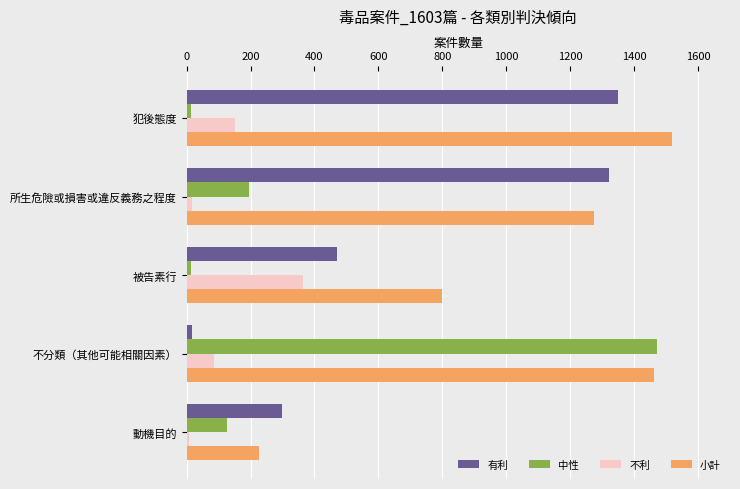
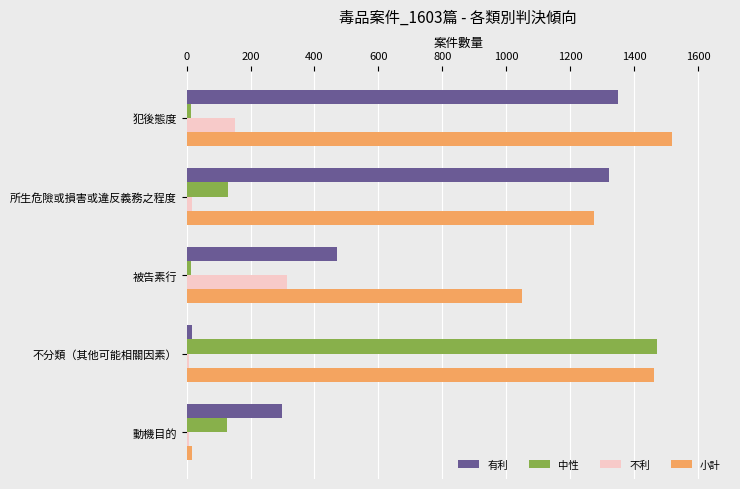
  {
    "有利": {
      "犯後態度": 1350,
      "所生危險或損害或違反義務之程度": 1320,
      "被告素行": 470,
      "不分類（其他可能相關因素）": 20,
      "動機目的": 300
    },
    "中性": {
      "犯後態度": 10,
-     "所生危險或損害或違反義務之程度": 200,
+     "所生危險或損害或違反義務之程度": 130,
      "被告素行": 20,
      "不分類（其他可能相關因素）": 1470,
      "動機目的": 130
    },
    "不利": {
      "犯後態度": 150,
      "所生危險或損害或違反義務之程度": 20,
-     "被告素行": 360,
-     "不分類（其他可能相關因素）": 90
+     "被告素行": 310,
+     "不分類（其他可能相關因素）": 10
    },
    "小計": {
      "犯後態度": 1520,
      "所生危險或損害或違反義務之程度": 1270,
-     "被告素行": 800,
+     "被告素行": 1050,
      "不分類（其他可能相關因素）": 1460,
-     "動機目的": 230
+     "動機目的": 20
    }
  }
